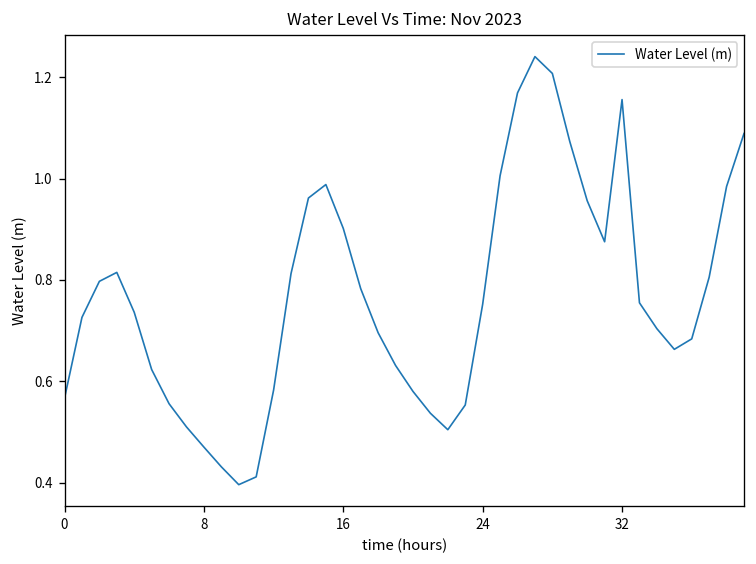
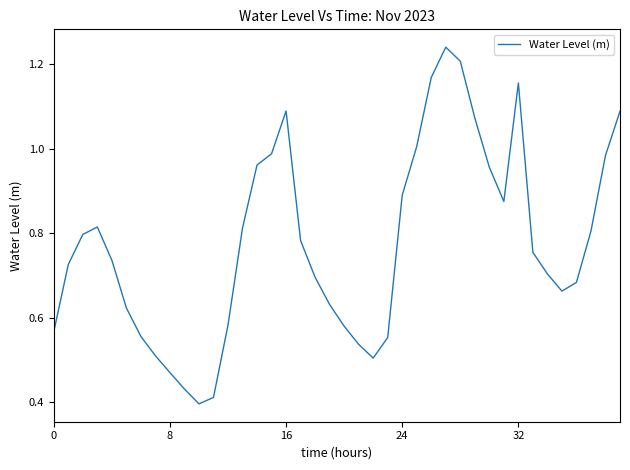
  {
    "0": 0.57,
    "8": 0.47,
-   "16": 0.90,
-   "24": 0.75,
+   "16": 1.09,
+   "24": 0.89,
    "32": 1.16
  }
